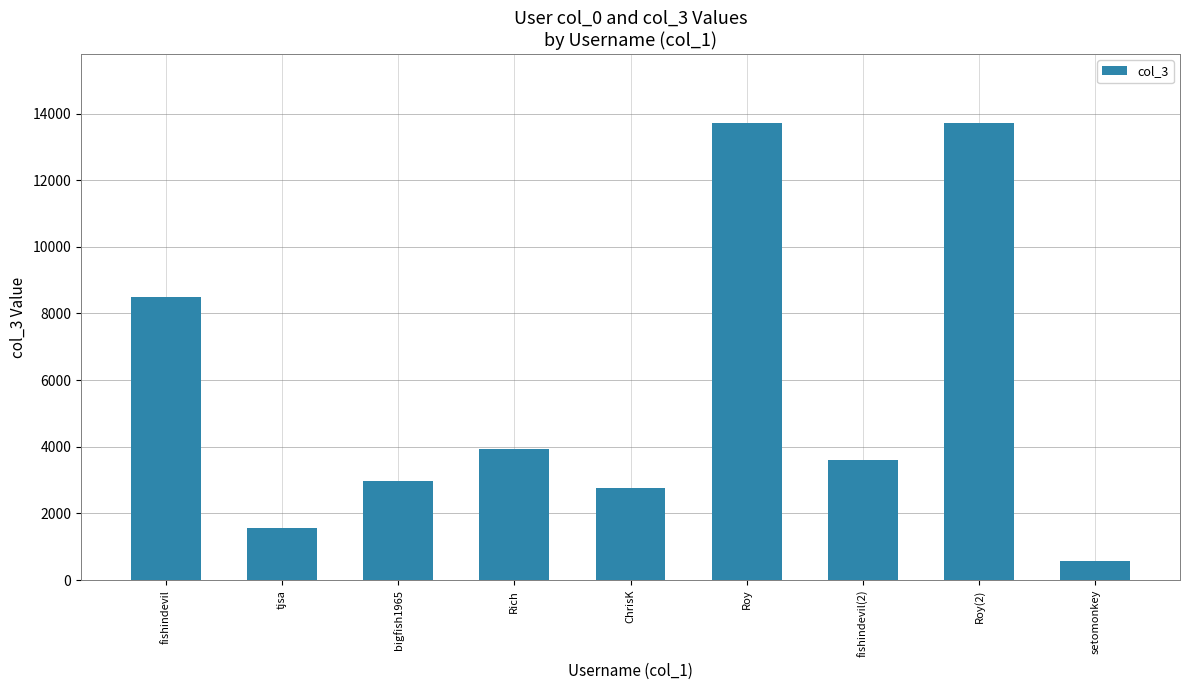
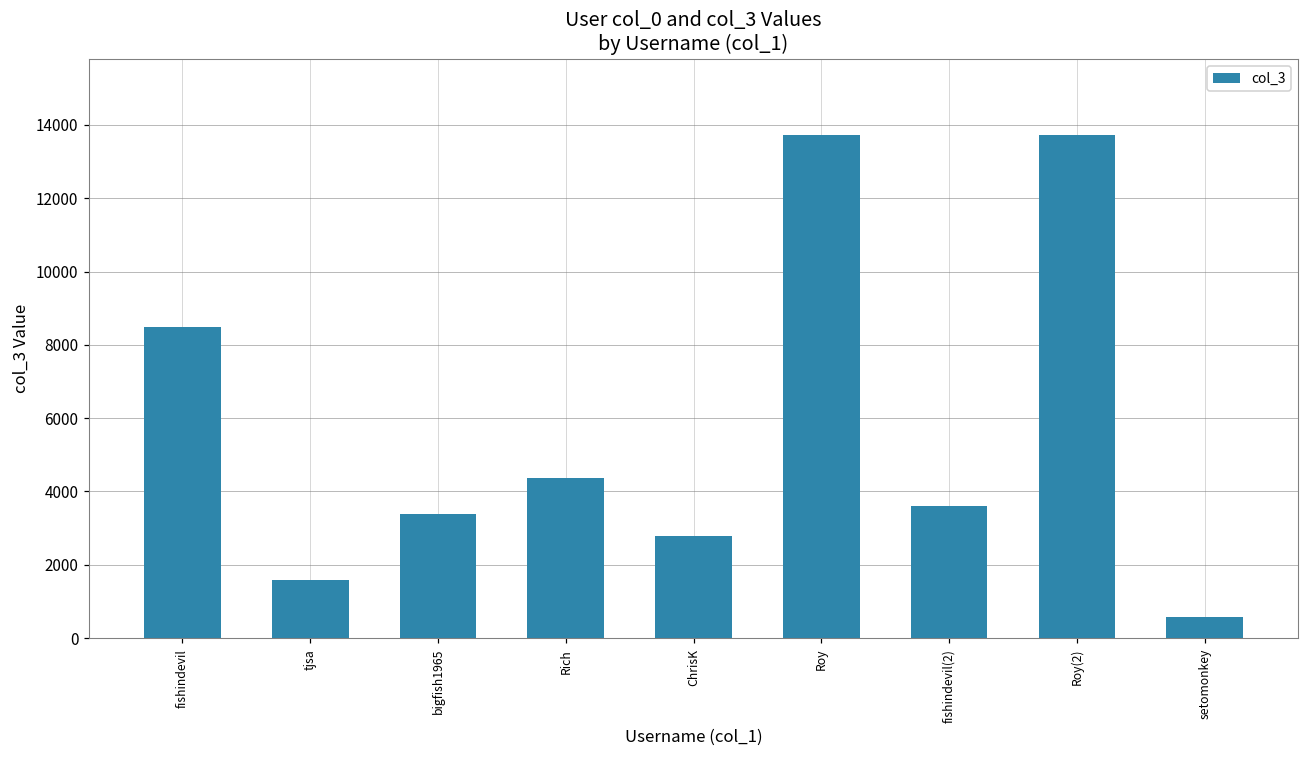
  {
    "fishindevil": 8500,
    "tjsa": 1600,
-   "bigfish1965": 3000,
-   "Rich": 3900,
+   "bigfish1965": 3400,
+   "Rich": 4400,
    "ChrisK": 2800,
    "Roy": 13700,
    "fishindevil(2)": 3600,
    "Roy(2)": 13700,
    "setomonkey": 600
  }
